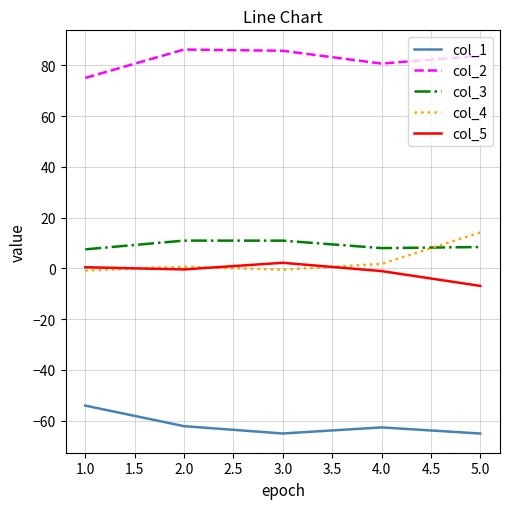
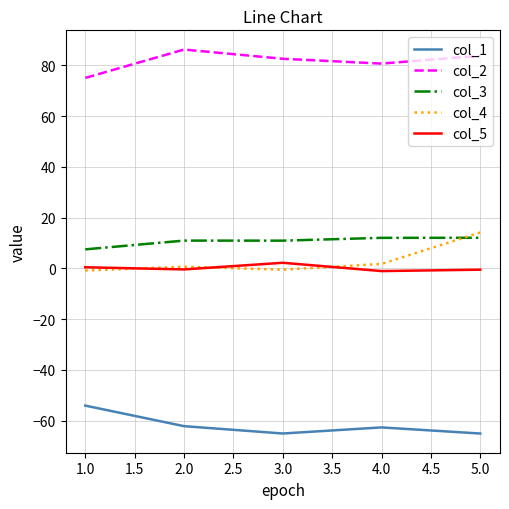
  {
    "col_1": {
      "1.0": -54,
      "2.0": -62,
      "3.0": -65,
      "4.0": -63,
      "5.0": -65
    },
    "col_2": {
      "1.0": 75,
      "2.0": 86,
-     "3.0": 86,
+     "3.0": 83,
      "4.0": 81
    },
    "col_3": {
      "1.0": 7,
      "2.0": 11,
      "3.0": 11,
-     "4.0": 8,
-     "5.0": 8
+     "4.0": 12,
+     "5.0": 12
    },
    "col_4": {
      "1.0": -1,
      "2.0": 1,
      "3.0": -1,
      "4.0": 2,
      "5.0": 14
    },
    "col_5": {
      "1.0": 0,
      "2.0": 0,
      "3.0": 2,
      "4.0": -1,
-     "5.0": -7
+     "5.0": -1
    }
  }
